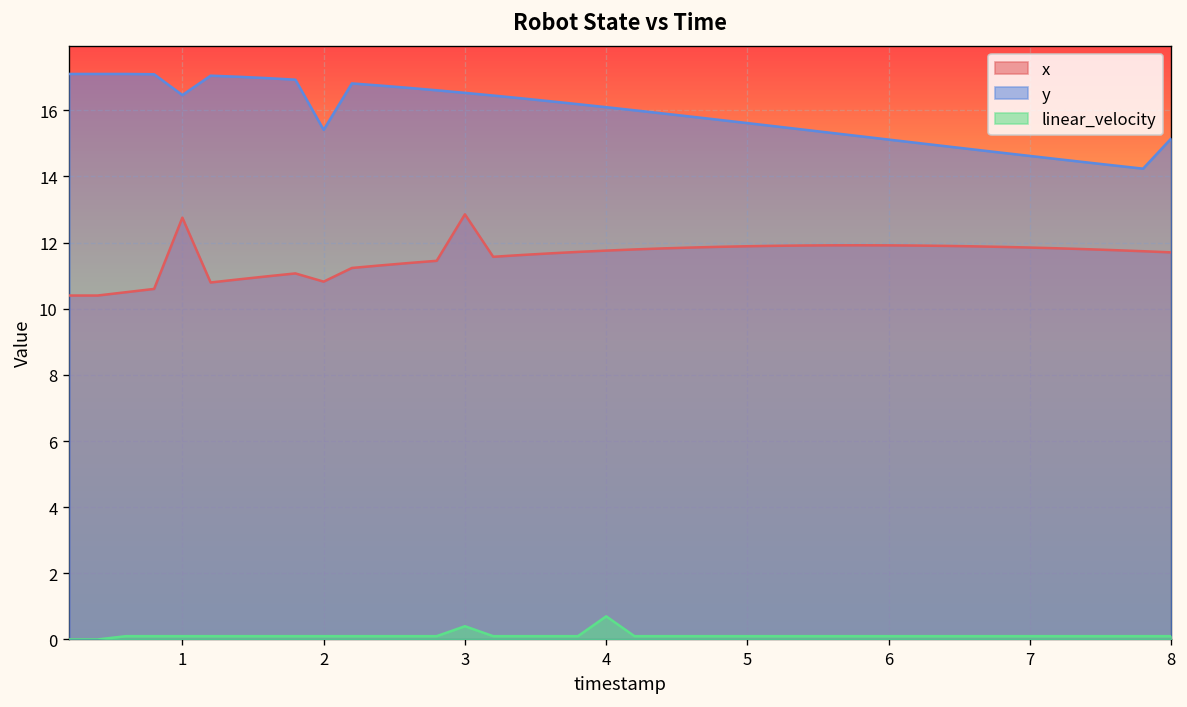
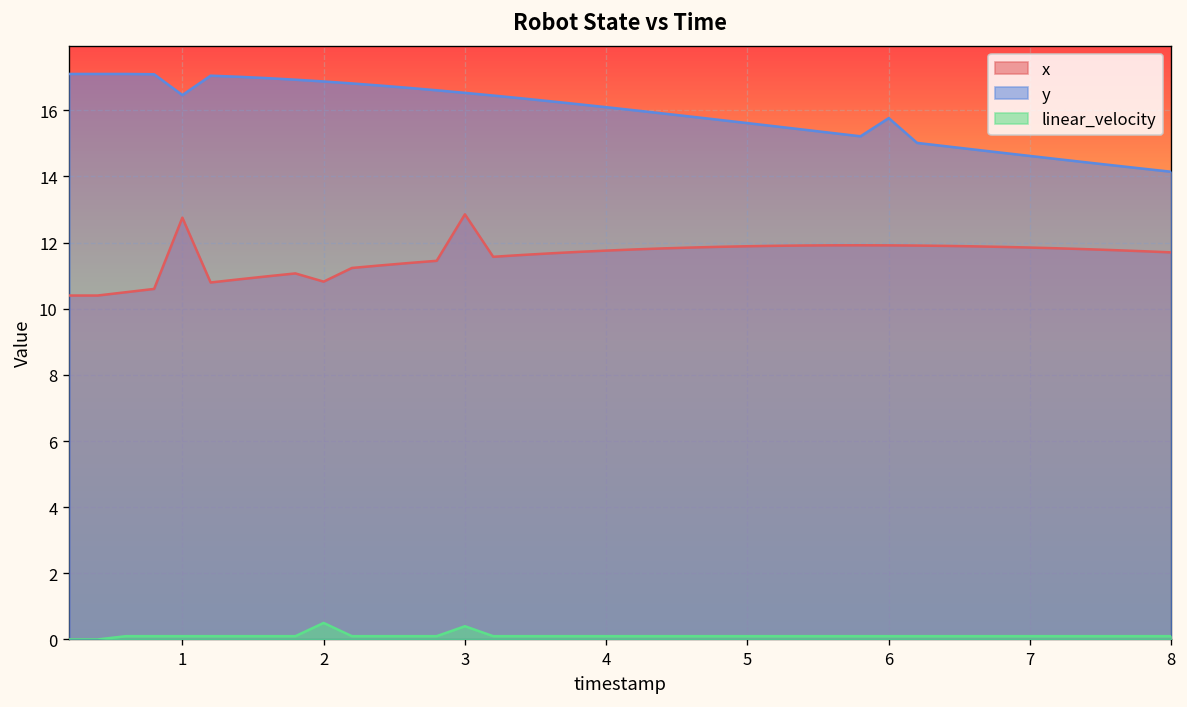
  {
    "x": {
      "1": 12.8,
      "2": 10.8,
      "3": 12.9,
      "4": 11.8,
      "5": 11.9,
      "6": 11.9,
      "7": 11.9,
      "8": 11.7
    },
    "y": {
      "1": 16.5,
-     "2": 15.4,
+     "2": 16.9,
      "3": 16.5,
      "4": 16.1,
      "5": 15.6,
-     "6": 15.1,
+     "6": 15.8,
      "7": 14.6,
-     "8": 15.2
+     "8": 14.1
    },
    "linear_velocity": {
      "1": 0.1,
-     "2": 0.1,
+     "2": 0.5,
      "3": 0.4,
-     "4": 0.7,
+     "4": 0.1,
      "5": 0.1,
      "6": 0.1,
      "7": 0.1,
      "8": 0.1
    }
  }
